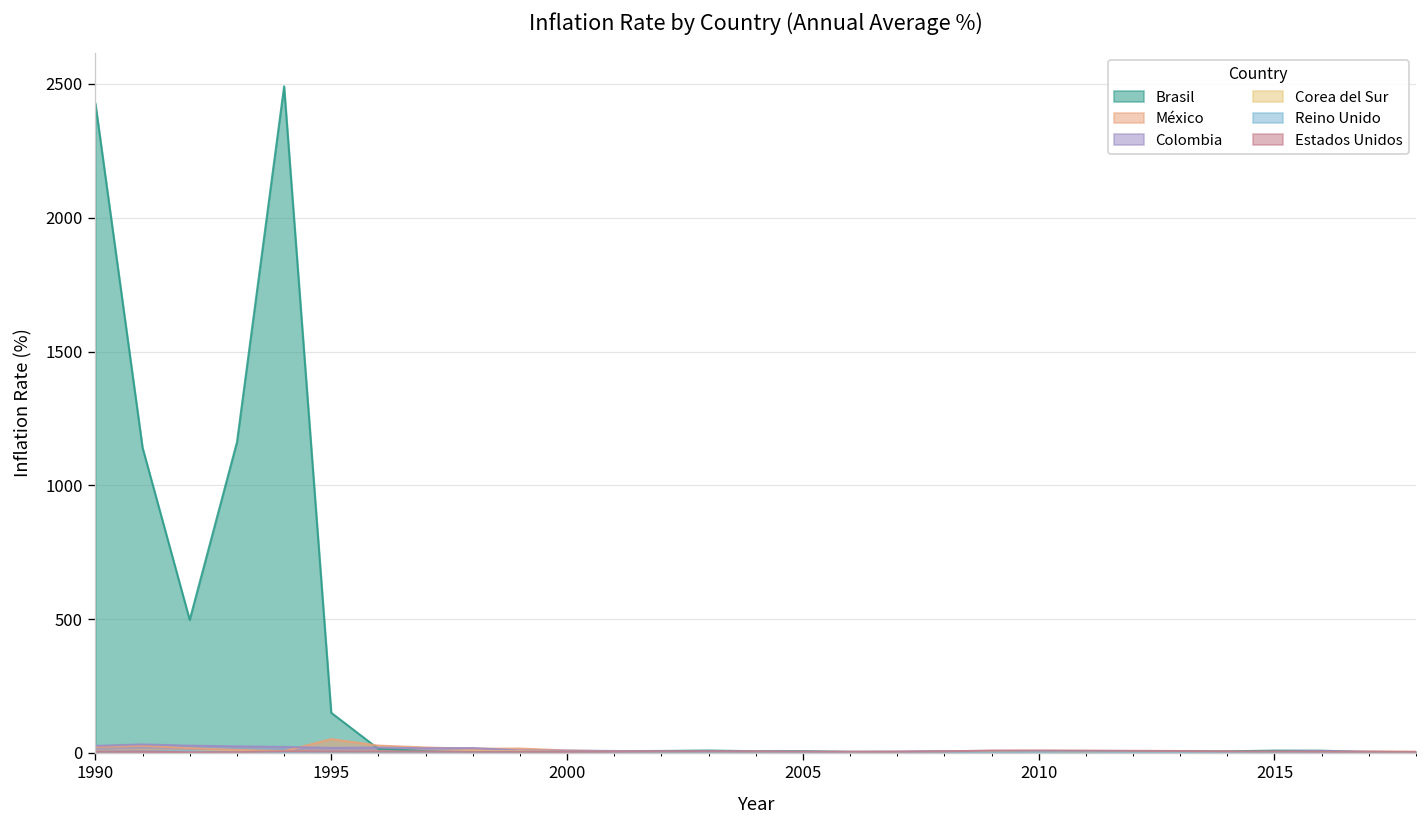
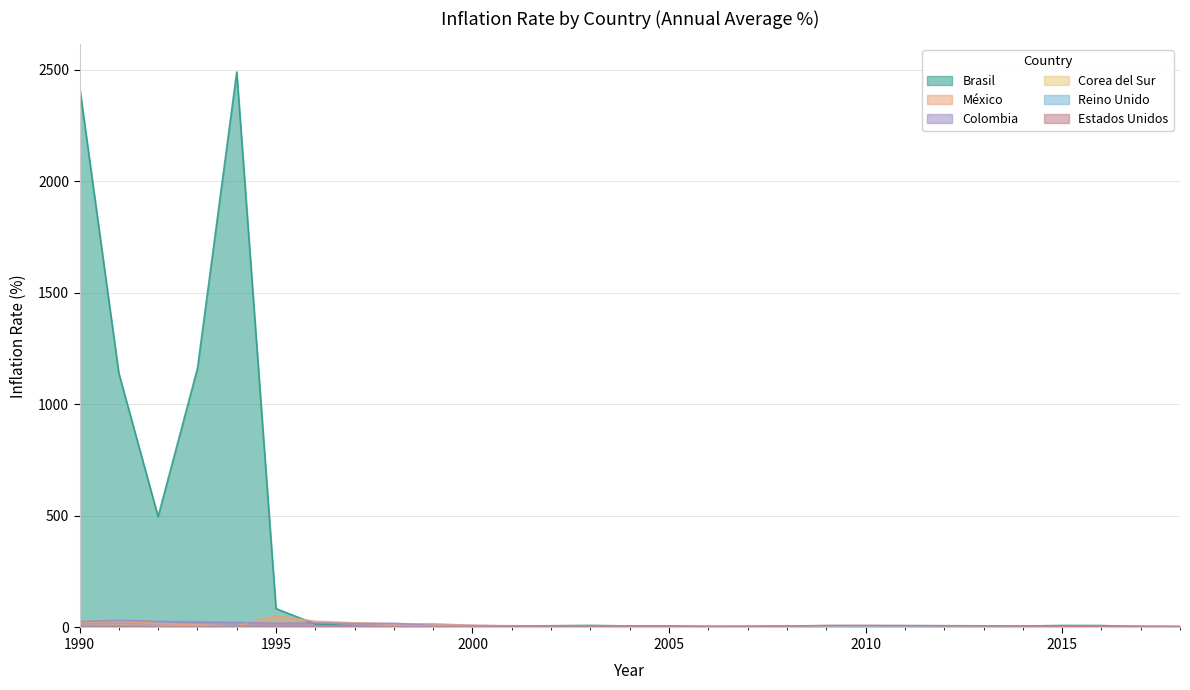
  {
    "Brasil": {
      "1990": 2430,
-     "1995": 150
+     "1995": 80
    }
  }
